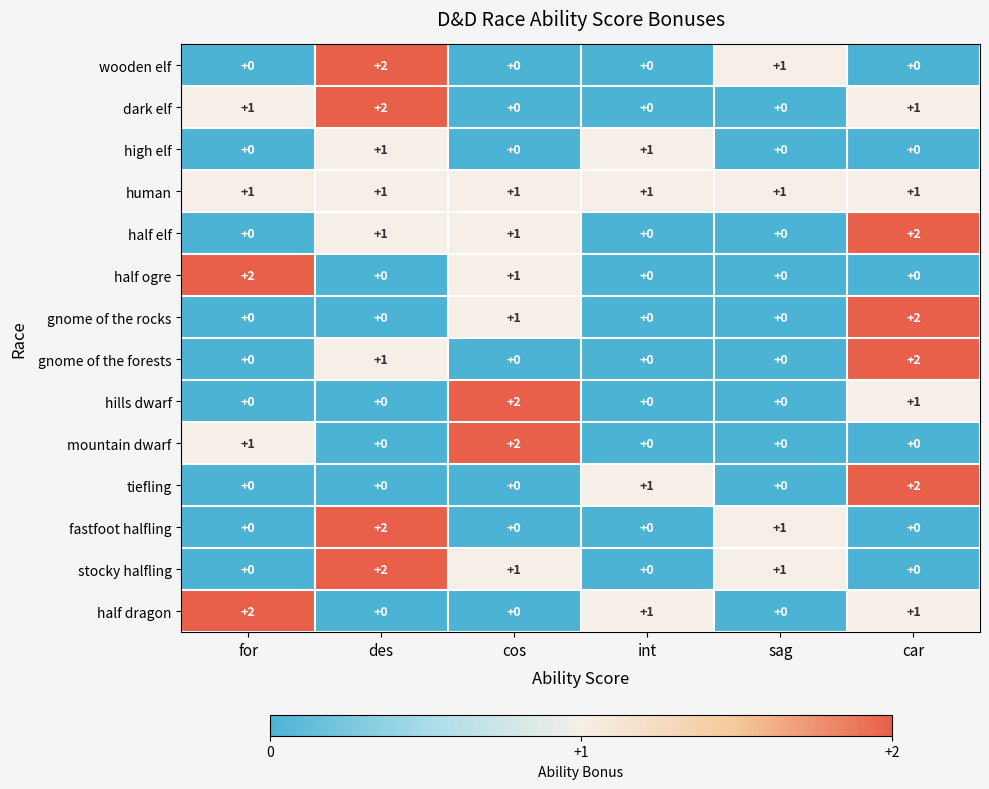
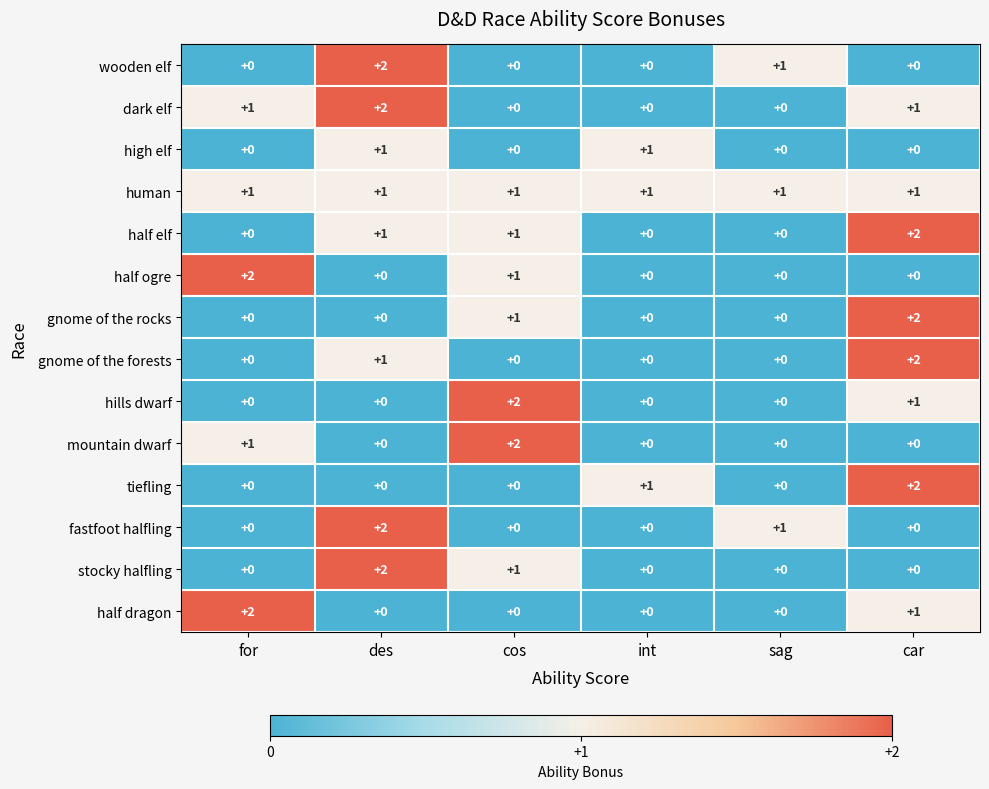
  {
    "wooden elf": {
      "for": "+0",
      "des": "+2",
      "cos": "+0",
      "int": "+0",
      "sag": "+1",
      "car": "+0"
    },
    "dark elf": {
      "for": "+1",
      "des": "+2",
      "cos": "+0",
      "int": "+0",
      "sag": "+0",
      "car": "+1"
    },
    "high elf": {
      "for": "+0",
      "des": "+1",
      "cos": "+0",
      "int": "+1",
      "sag": "+0",
      "car": "+0"
    },
    "human": {
      "for": "+1",
      "des": "+1",
      "cos": "+1",
      "int": "+1",
      "sag": "+1",
      "car": "+1"
    },
    "half elf": {
      "for": "+0",
      "des": "+1",
      "cos": "+1",
      "int": "+0",
      "sag": "+0",
      "car": "+2"
    },
    "half ogre": {
      "for": "+2",
      "des": "+0",
      "cos": "+1",
      "int": "+0",
      "sag": "+0",
      "car": "+0"
    },
    "gnome of the rocks": {
      "for": "+0",
      "des": "+0",
      "cos": "+1",
      "int": "+0",
      "sag": "+0",
      "car": "+2"
    },
    "gnome of the forests": {
      "for": "+0",
      "des": "+1",
      "cos": "+0",
      "int": "+0",
      "sag": "+0",
      "car": "+2"
    },
    "hills dwarf": {
      "for": "+0",
      "des": "+0",
      "cos": "+2",
      "int": "+0",
      "sag": "+0",
      "car": "+1"
    },
    "mountain dwarf": {
      "for": "+1",
      "des": "+0",
      "cos": "+2",
      "int": "+0",
      "sag": "+0",
      "car": "+0"
    },
    "tiefling": {
      "for": "+0",
      "des": "+0",
      "cos": "+0",
      "int": "+1",
      "sag": "+0",
      "car": "+2"
    },
    "fastfoot halfling": {
      "for": "+0",
      "des": "+2",
      "cos": "+0",
      "int": "+0",
      "sag": "+1",
      "car": "+0"
    },
    "stocky halfling": {
      "for": "+0",
      "des": "+2",
      "cos": "+1",
      "int": "+0",
-     "sag": "+1",
+     "sag": "+0",
      "car": "+0"
    },
    "half dragon": {
      "for": "+2",
      "des": "+0",
      "cos": "+0",
-     "int": "+1",
+     "int": "+0",
      "sag": "+0",
      "car": "+1"
    }
  }
